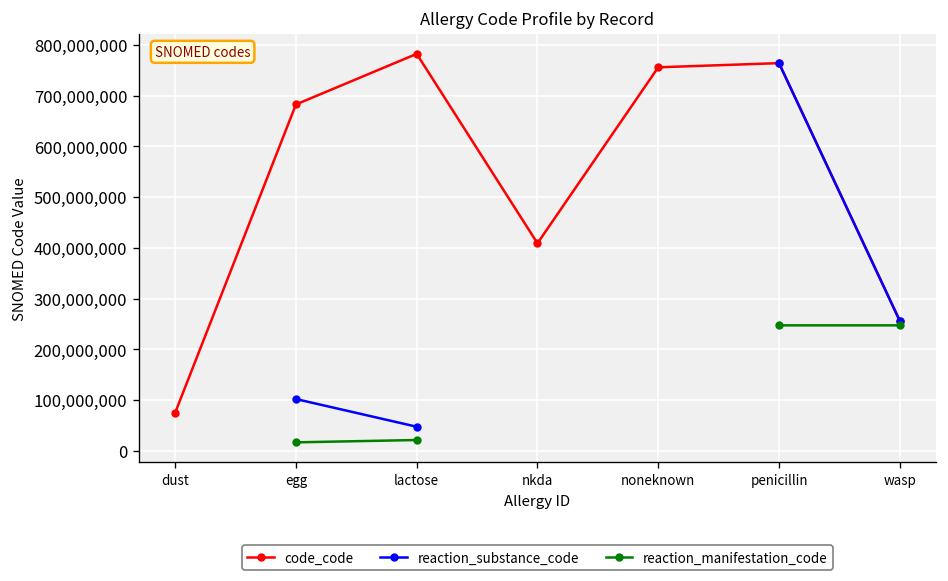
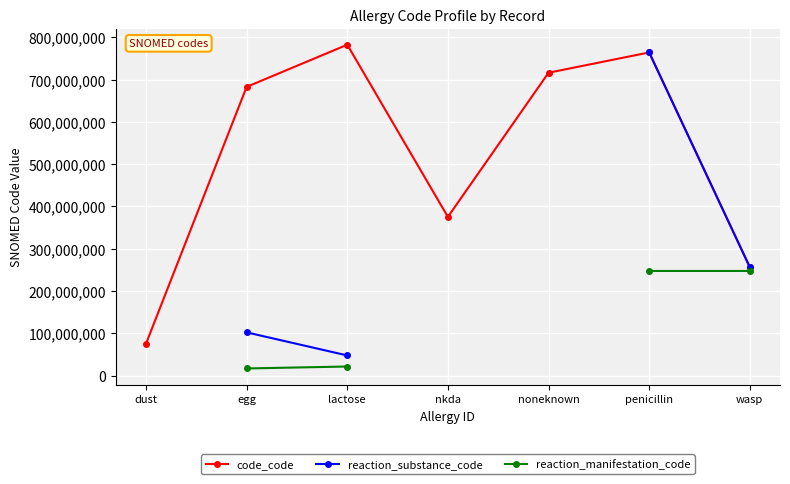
  {
    "code_code": {
      "dust": "80,000,000",
      "egg": "680,000,000",
      "lactose": "780,000,000",
-     "nkda": "410,000,000",
-     "noneknown": "760,000,000"
+     "nkda": "380,000,000",
+     "noneknown": "720,000,000"
    },
    "reaction_substance_code": {
      "egg": "100,000,000",
      "lactose": "50,000,000"
    },
    "reaction_manifestation_code": {
      "egg": "20,000,000",
      "lactose": "20,000,000",
      "penicillin": "250,000,000",
      "wasp": "250,000,000"
    }
  }
